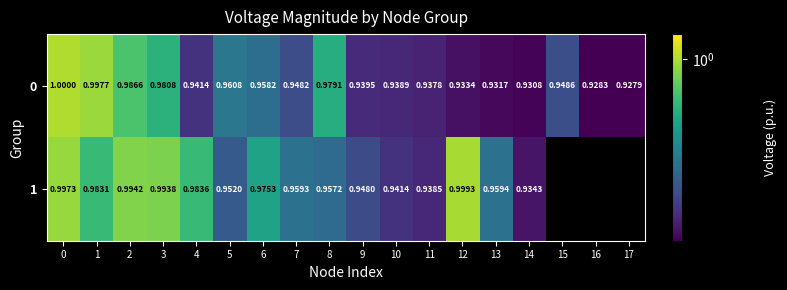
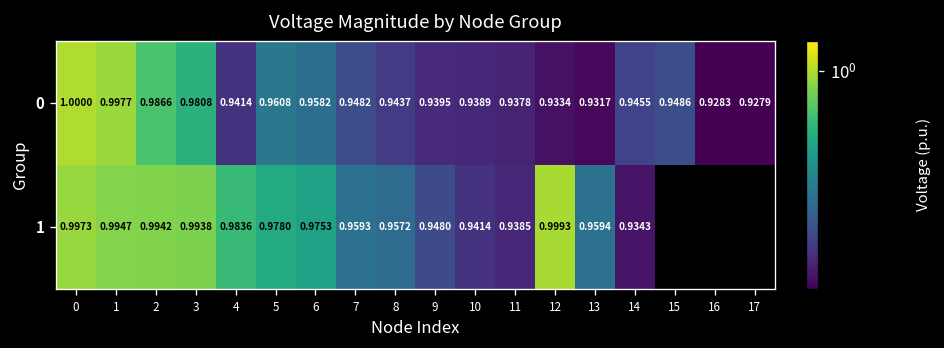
  {
    "0": {
      "0": 1.0000,
      "1": 0.9977,
      "2": 0.9866,
      "3": 0.9808,
      "4": 0.9414,
      "5": 0.9608,
      "6": 0.9582,
      "7": 0.9482,
-     "8": 0.9791,
+     "8": 0.9437,
      "9": 0.9395,
      "10": 0.9389,
      "11": 0.9378,
      "12": 0.9334,
      "13": 0.9317,
-     "14": 0.9308,
+     "14": 0.9455,
      "15": 0.9486,
      "16": 0.9283,
      "17": 0.9279
    },
    "1": {
      "0": 0.9973,
-     "1": 0.9831,
+     "1": 0.9947,
      "2": 0.9942,
      "3": 0.9938,
      "4": 0.9836,
-     "5": 0.9520,
+     "5": 0.9780,
      "6": 0.9753,
      "7": 0.9593,
      "8": 0.9572,
      "9": 0.9480,
      "10": 0.9414,
      "11": 0.9385,
      "12": 0.9993,
      "13": 0.9594,
      "14": 0.9343
    }
  }
